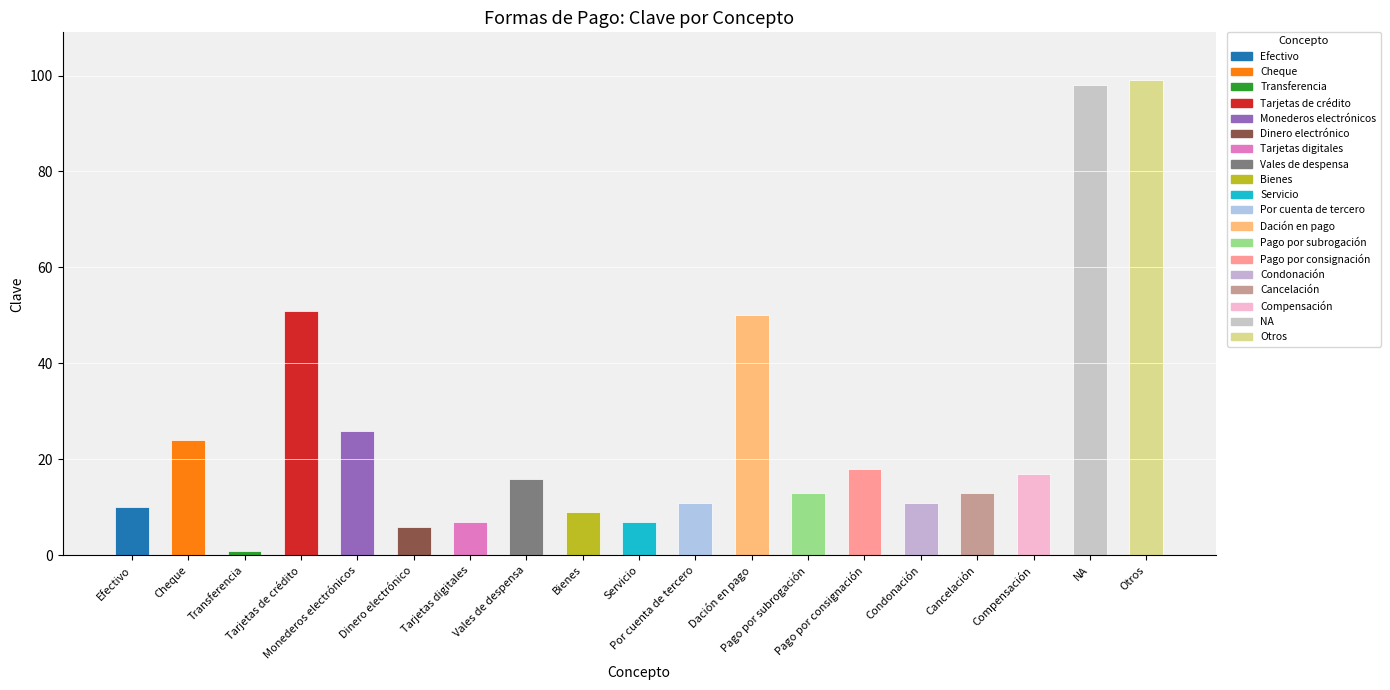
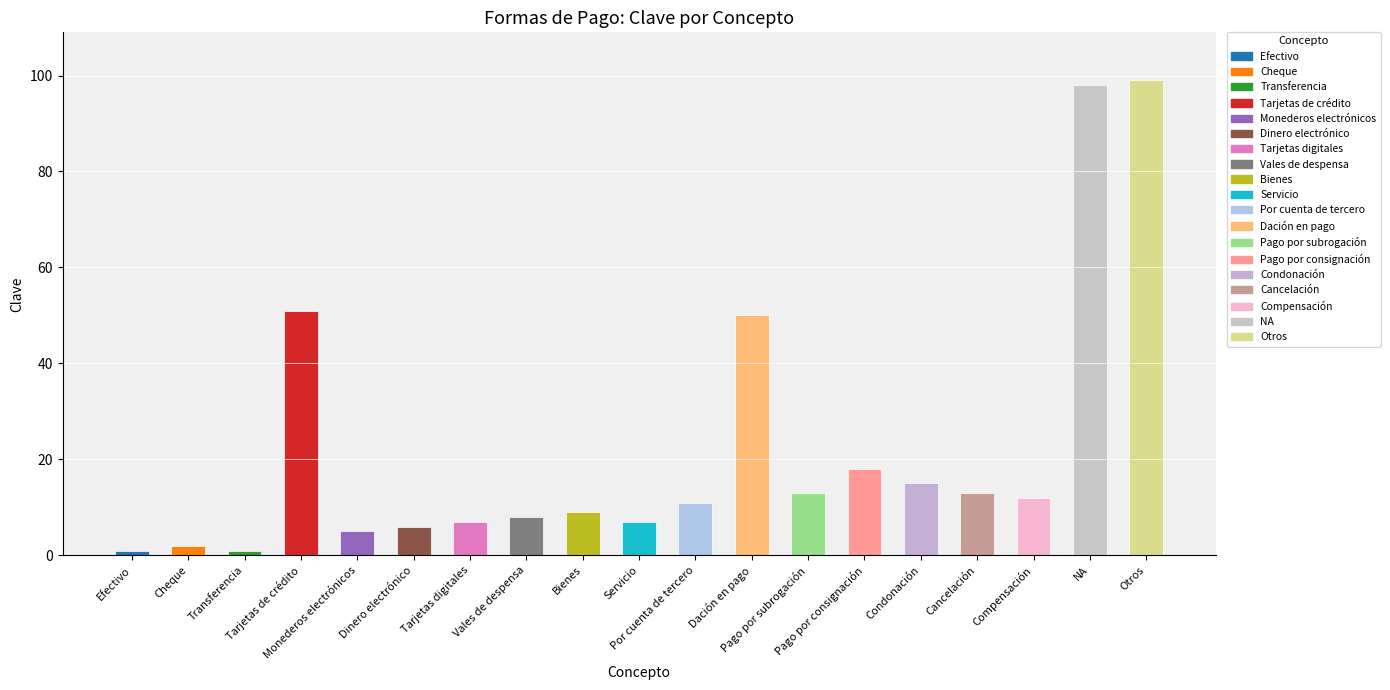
  {
-   "Efectivo": 10,
-   "Cheque": 24,
+   "Efectivo": 1,
+   "Cheque": 2,
    "Transferencia": 1,
    "Tarjetas de crédito": 51,
-   "Monederos electrónicos": 26,
+   "Monederos electrónicos": 5,
    "Dinero electrónico": 6,
    "Tarjetas digitales": 7,
-   "Vales de despensa": 16,
+   "Vales de despensa": 8,
    "Bienes": 9,
    "Servicio": 7,
    "Por cuenta de tercero": 11,
    "Dación en pago": 50,
    "Pago por subrogación": 13,
    "Pago por consignación": 18,
-   "Condonación": 11,
+   "Condonación": 15,
    "Cancelación": 13,
-   "Compensación": 17,
+   "Compensación": 12,
    "NA": 98,
    "Otros": 99
  }
